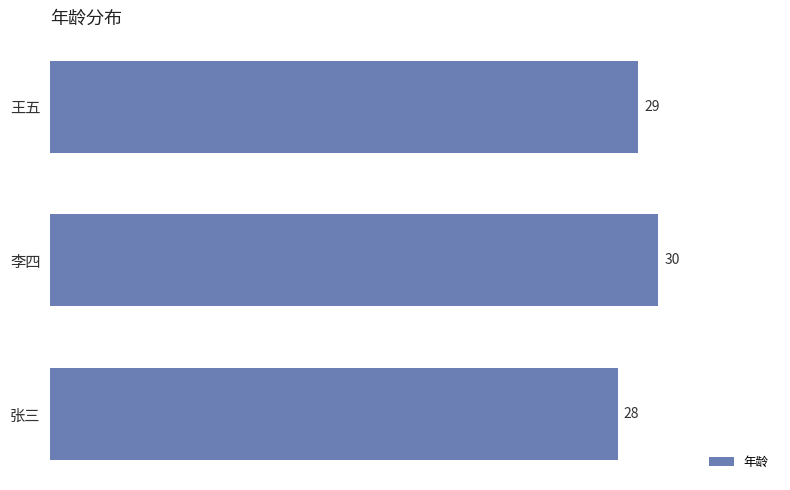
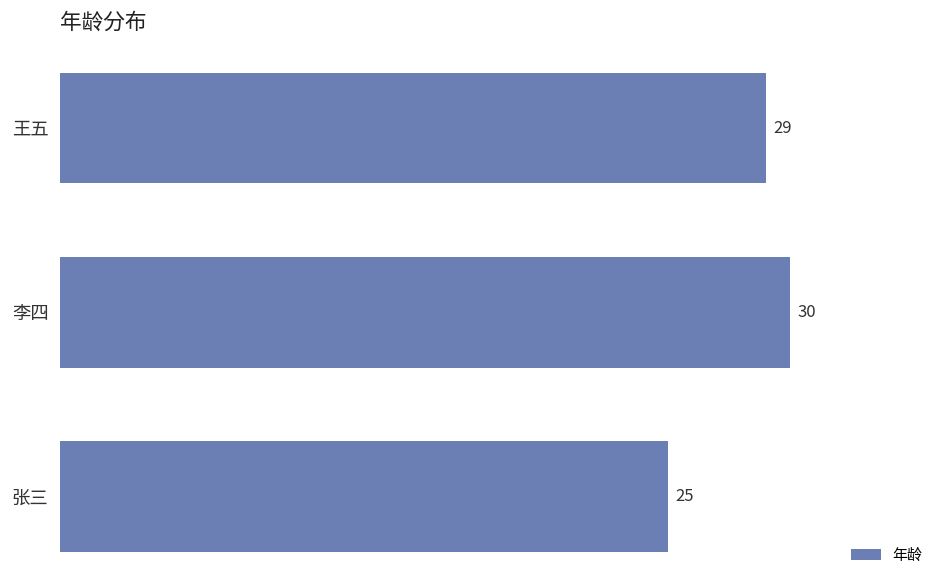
  {
    "王五": 29,
    "李四": 30,
-   "张三": 28
+   "张三": 25
  }
